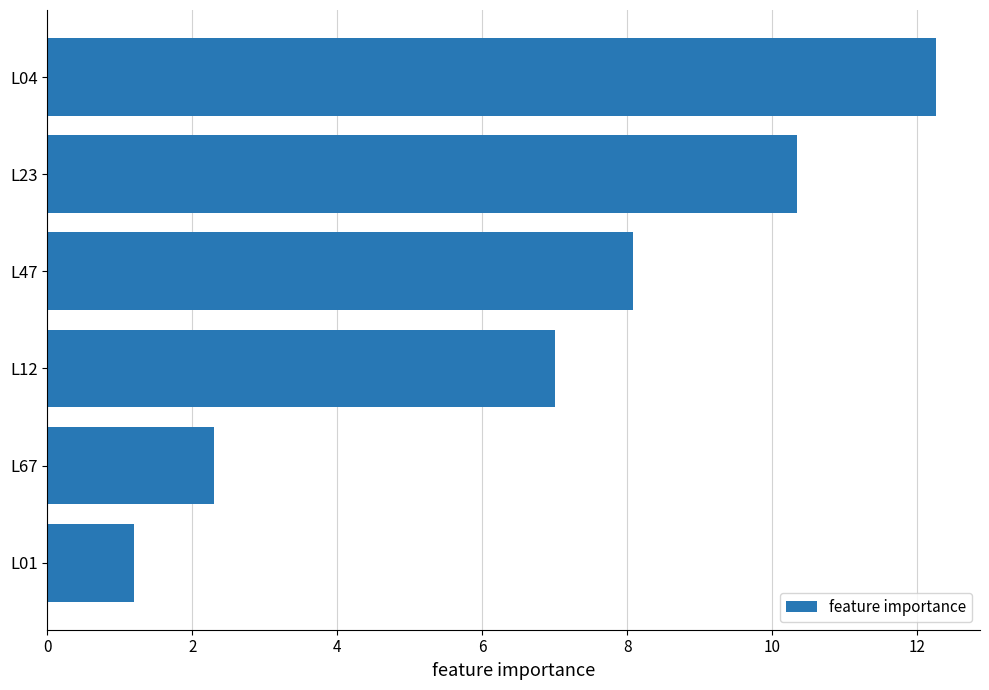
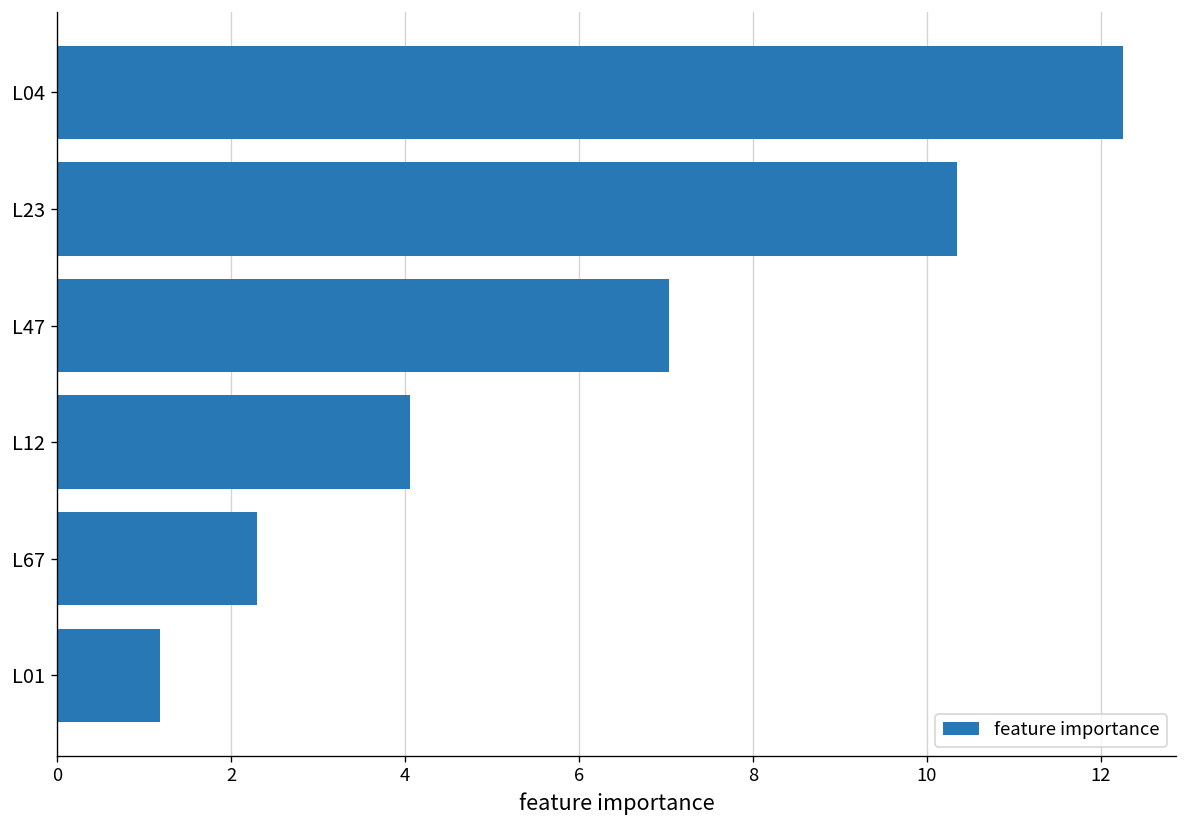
  {
    "L04": 12.3,
    "L23": 10.3,
-   "L47": 8.1,
-   "L12": 7.0,
+   "L47": 7.0,
+   "L12": 4.1,
    "L67": 2.3,
    "L01": 1.2
  }
